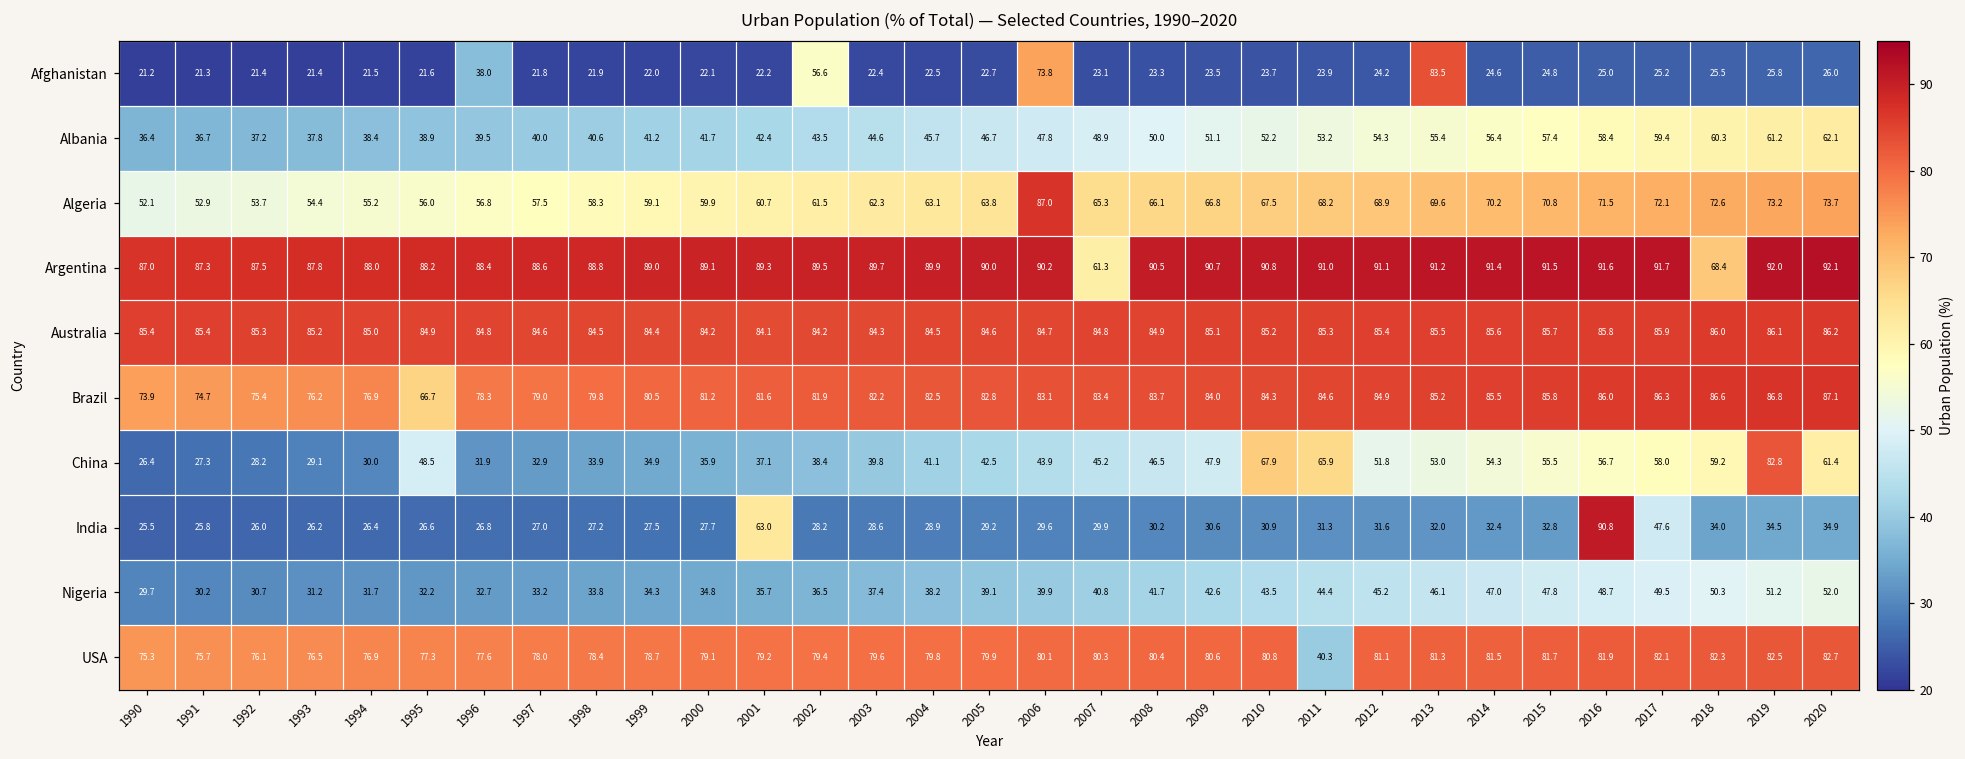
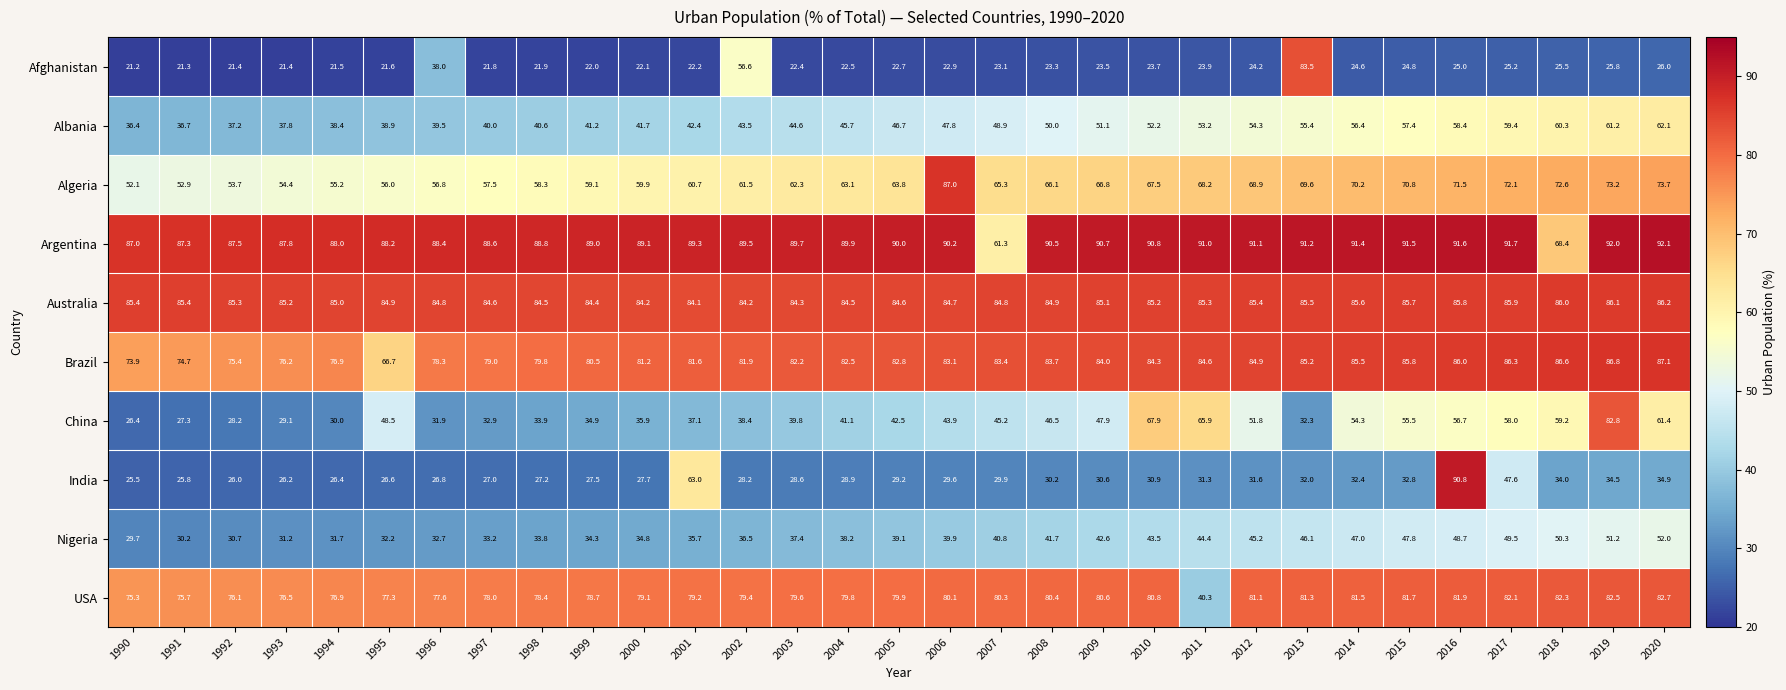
  {
    "Afghanistan": {
      "1990": 21.2,
      "1991": 21.3,
      "1992": 21.4,
      "1993": 21.4,
      "1994": 21.5,
      "1995": 21.6,
      "1996": 38.0,
      "1997": 21.8,
      "1998": 21.9,
      "1999": 22.0,
      "2000": 22.1,
      "2001": 22.2,
      "2002": 56.6,
      "2003": 22.4,
      "2004": 22.5,
      "2005": 22.7,
-     "2006": 73.8,
+     "2006": 22.9,
      "2007": 23.1,
      "2008": 23.3,
      "2009": 23.5,
      "2010": 23.7,
      "2011": 23.9,
      "2012": 24.2,
      "2013": 83.5,
      "2014": 24.6,
      "2015": 24.8,
      "2016": 25.0,
      "2017": 25.2,
      "2018": 25.5,
      "2019": 25.8,
      "2020": 26.0
    },
    "China": {
      "1990": 26.4,
      "1991": 27.3,
      "1992": 28.2,
      "1993": 29.1,
      "1994": 30.0,
      "1995": 48.5,
      "1996": 31.9,
      "1997": 32.9,
      "1998": 33.9,
      "1999": 34.9,
      "2000": 35.9,
      "2001": 37.1,
      "2002": 38.4,
      "2003": 39.8,
      "2004": 41.1,
      "2005": 42.5,
      "2006": 43.9,
      "2007": 45.2,
      "2008": 46.5,
      "2009": 47.9,
      "2010": 67.9,
      "2011": 65.9,
      "2012": 51.8,
-     "2013": 53.0,
+     "2013": 32.3,
      "2014": 54.3,
      "2015": 55.5,
      "2016": 56.7,
      "2017": 58.0,
      "2018": 59.2,
      "2019": 82.8,
      "2020": 61.4
    }
  }
